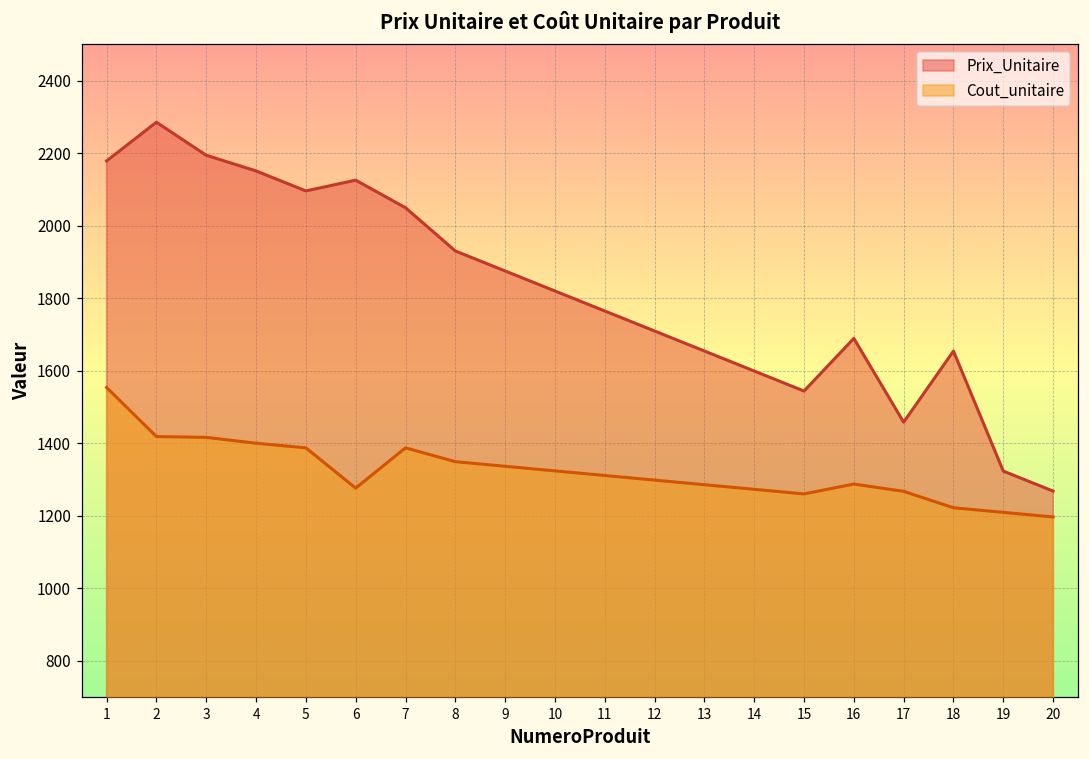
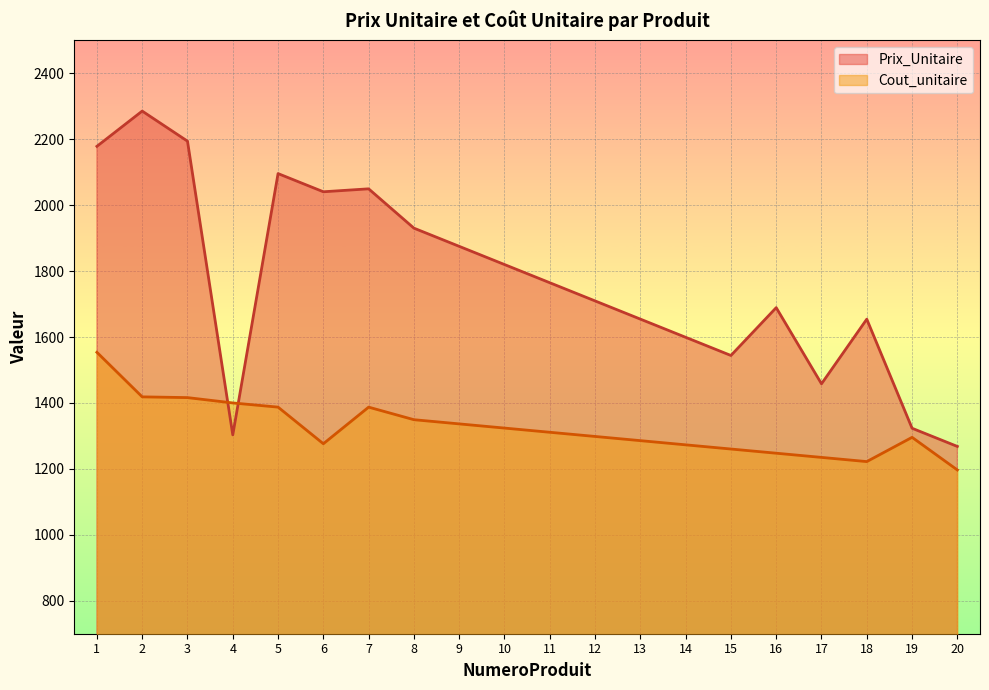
  {
    "Prix_Unitaire": {
      "1": 2180,
      "2": 2290,
      "3": 2190,
-     "4": 2150,
+     "4": 1300,
      "5": 2100,
-     "6": 2130,
+     "6": 2040,
      "7": 2050,
      "8": 1930,
      "9": 1880,
      "10": 1820,
      "11": 1760,
      "12": 1710,
      "13": 1650,
      "14": 1600,
      "15": 1540,
      "16": 1690,
      "17": 1460,
      "18": 1650,
      "19": 1320,
      "20": 1270
    },
    "Cout_unitaire": {
      "1": 1550,
      "2": 1420,
      "3": 1420,
      "4": 1400,
      "5": 1390,
      "6": 1280,
      "7": 1390,
      "8": 1350,
      "9": 1340,
      "10": 1320,
      "11": 1310,
      "12": 1300,
      "13": 1290,
      "14": 1270,
      "15": 1260,
-     "16": 1290,
-     "17": 1270,
+     "16": 1250,
+     "17": 1230,
      "18": 1220,
-     "19": 1210,
+     "19": 1300,
      "20": 1200
    }
  }
